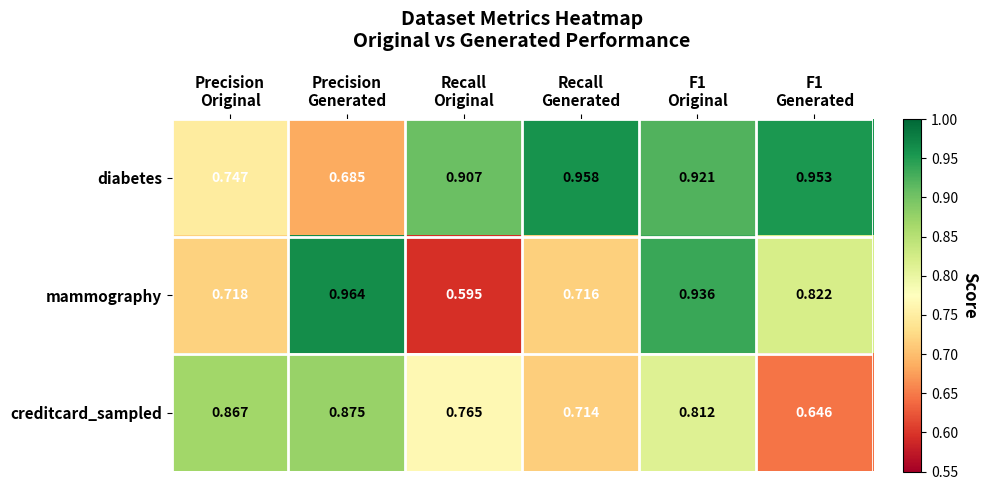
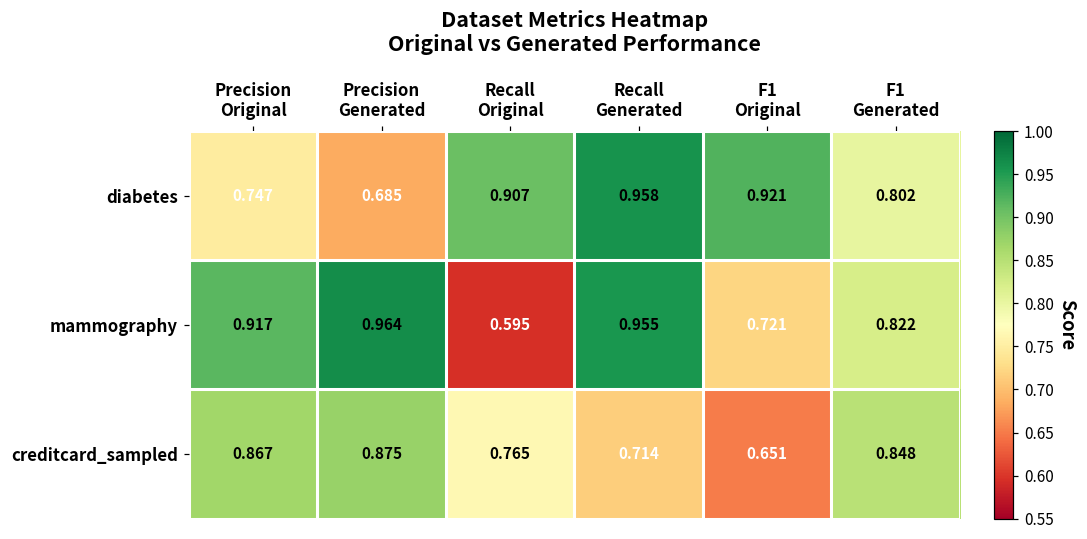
  {
    "diabetes": {
-     "F1 Generated": 0.953
+     "F1 Generated": 0.802
    },
    "mammography": {
-     "Precision Original": 0.718,
-     "Recall Generated": 0.716,
-     "F1 Original": 0.936
+     "Precision Original": 0.917,
+     "Recall Generated": 0.955,
+     "F1 Original": 0.721
    },
    "creditcard_sampled": {
-     "F1 Original": 0.812,
-     "F1 Generated": 0.646
+     "F1 Original": 0.651,
+     "F1 Generated": 0.848
    }
  }
